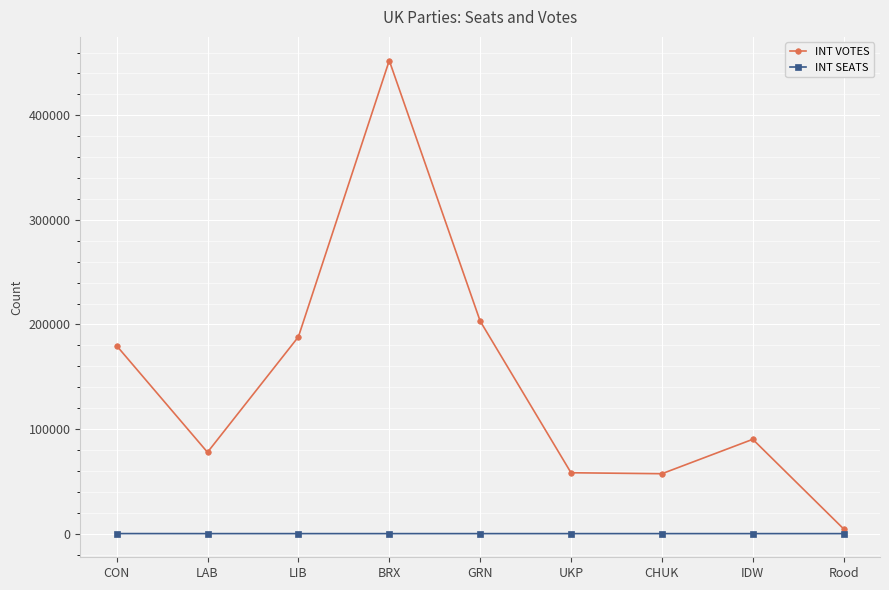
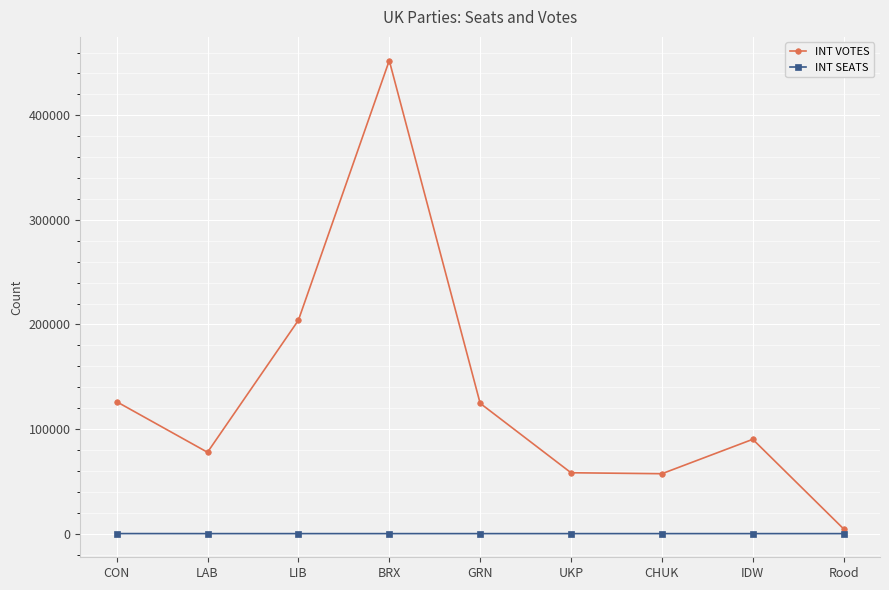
  {
    "INT VOTES": {
-     "CON": 180000,
+     "CON": 126000,
      "LAB": 78000,
-     "LIB": 188000,
+     "LIB": 204000,
      "BRX": 452000,
-     "GRN": 203000,
+     "GRN": 125000,
      "UKP": 58000,
      "CHUK": 57000,
      "IDW": 90000,
      "Rood": 5000
    },
    "INT SEATS": {
      "CON": 0,
      "LAB": 0,
      "LIB": 0,
      "BRX": 0,
      "GRN": 0,
      "UKP": 0,
      "CHUK": 0,
      "IDW": 0,
      "Rood": 0
    }
  }
